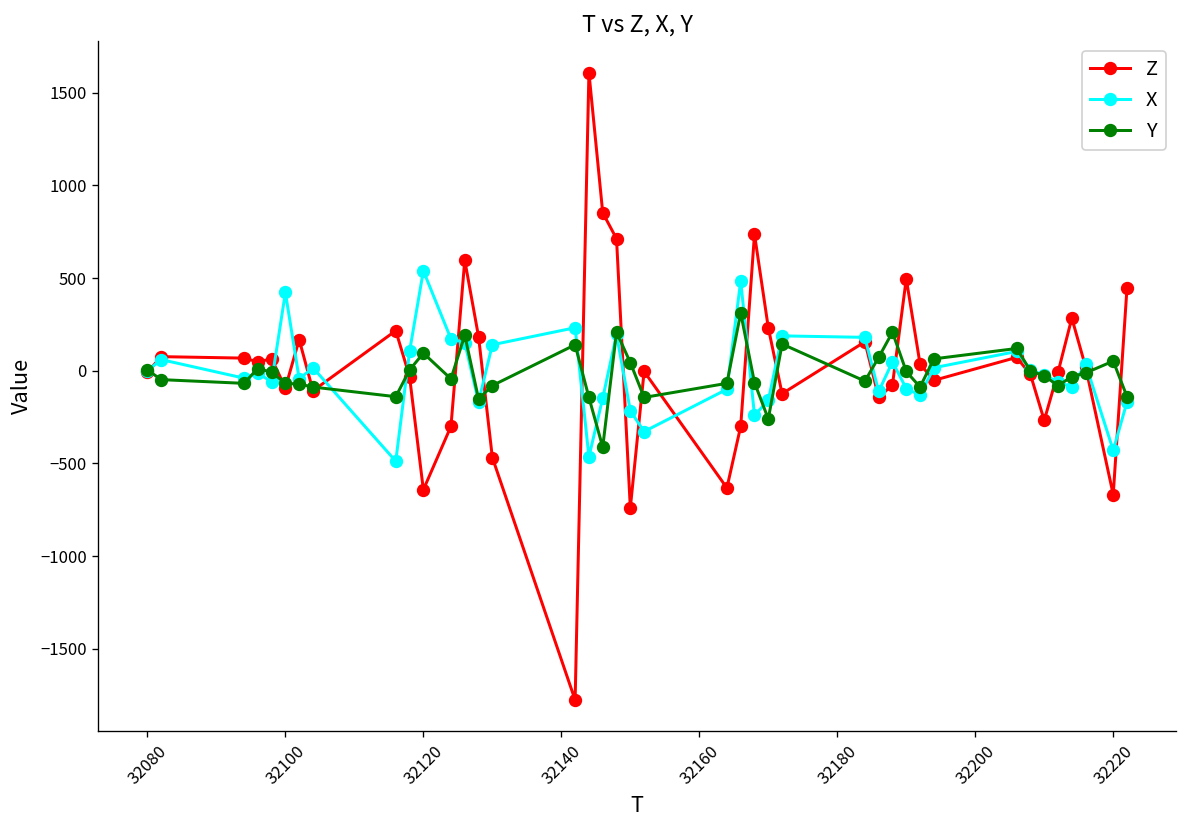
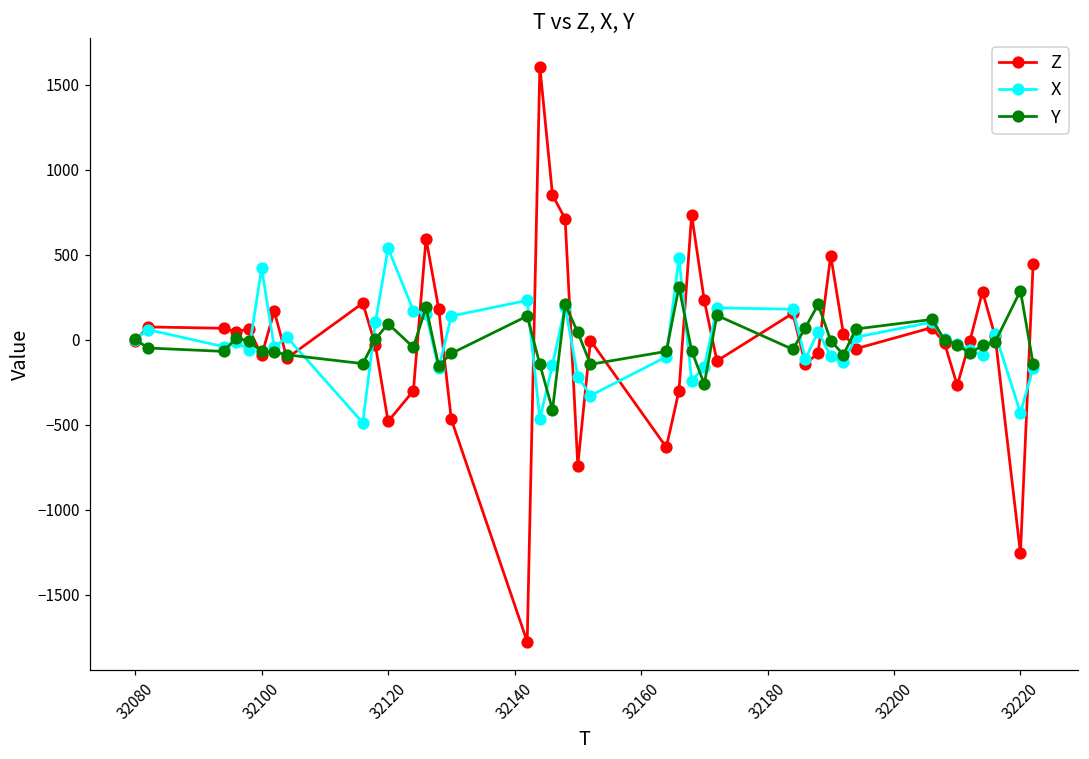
  {
    "Z": {
      "32100": -90,
-     "32120": -640,
-     "32220": -670
+     "32120": -480,
+     "32220": -1260
    },
    "X": {
      "32100": 420,
      "32120": 540,
      "32220": -430
    },
    "Y": {
      "32100": -70,
      "32120": 100,
-     "32220": 50
+     "32220": 290
    }
  }
